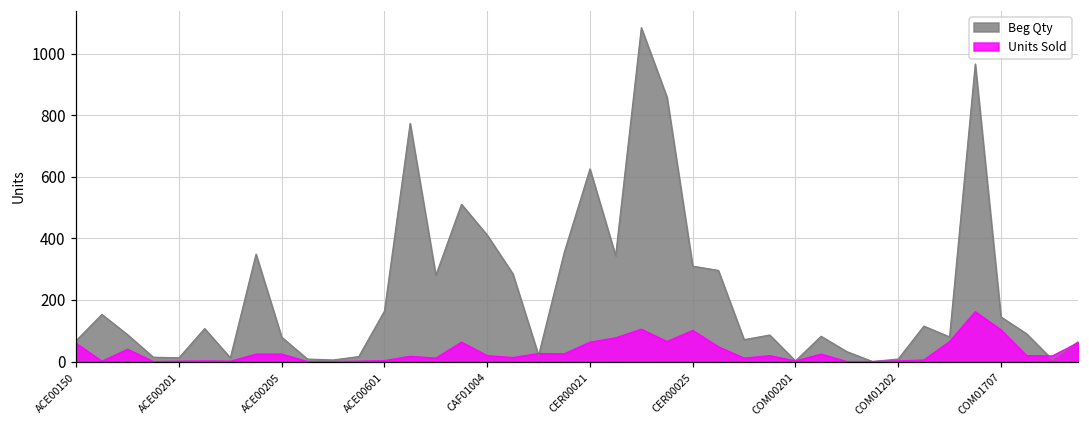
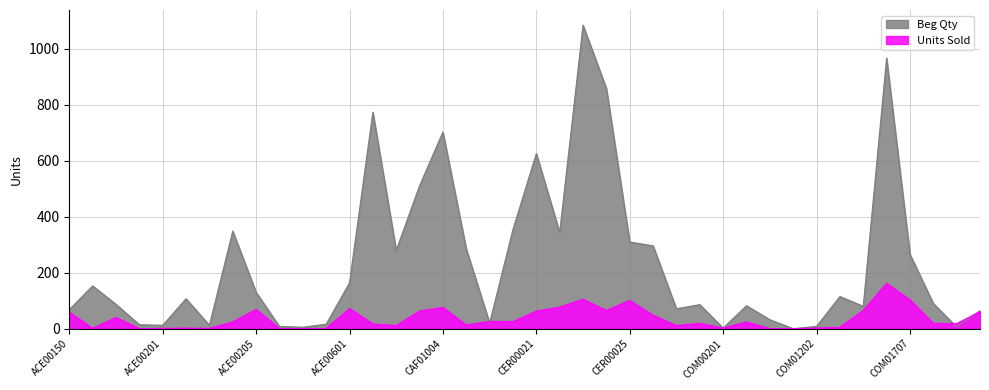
  {
    "Beg Qty": {
      "ACE00201": 10,
-     "ACE00205": 80,
+     "ACE00205": 130,
      "ACE00601": 160,
-     "CAF01004": 410,
+     "CAF01004": 700,
      "CER00021": 630,
      "CER00025": 310,
-     "COM01707": 150
+     "COM01707": 270
    },
    "Units Sold": {
      "ACE00201": 0,
-     "ACE00205": 20,
-     "ACE00601": 0,
-     "CAF01004": 20,
+     "ACE00205": 70,
+     "ACE00601": 70,
+     "CAF01004": 80,
      "CER00021": 60,
      "CER00025": 100,
      "COM01707": 100
    }
  }
